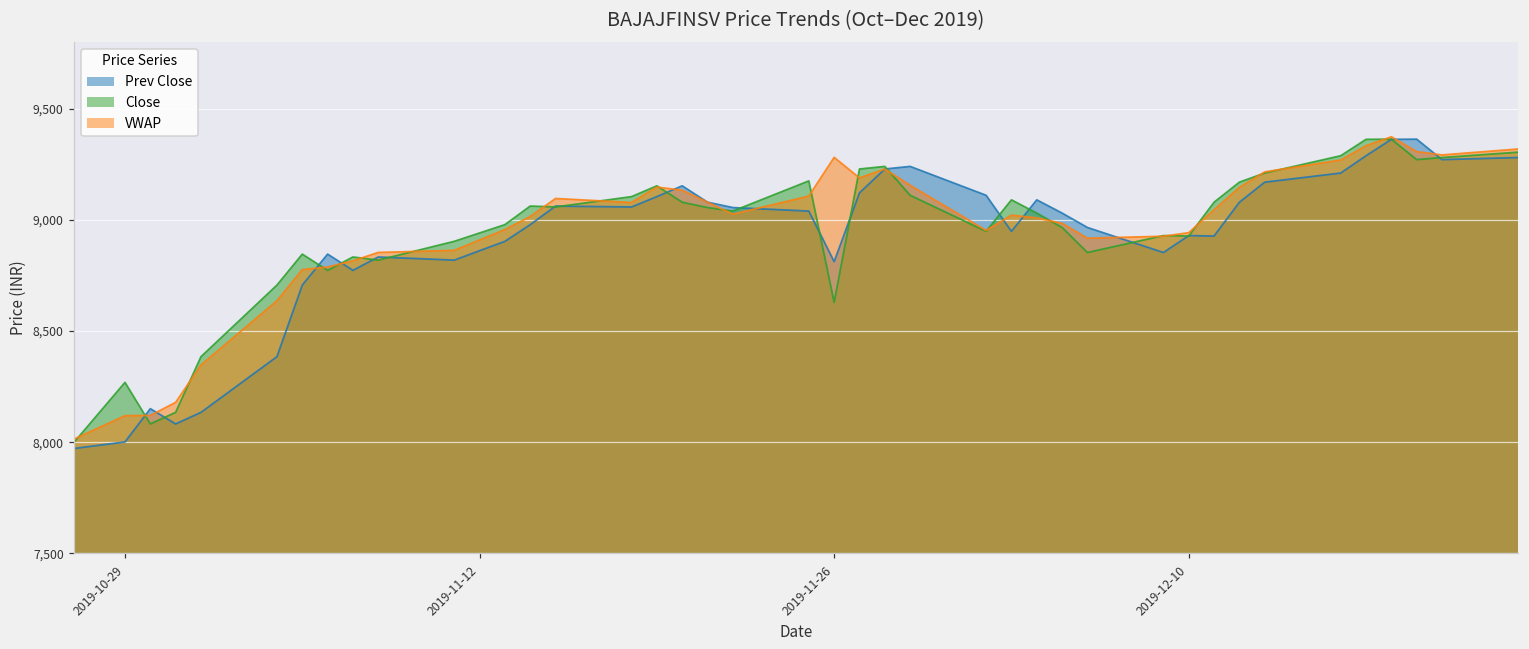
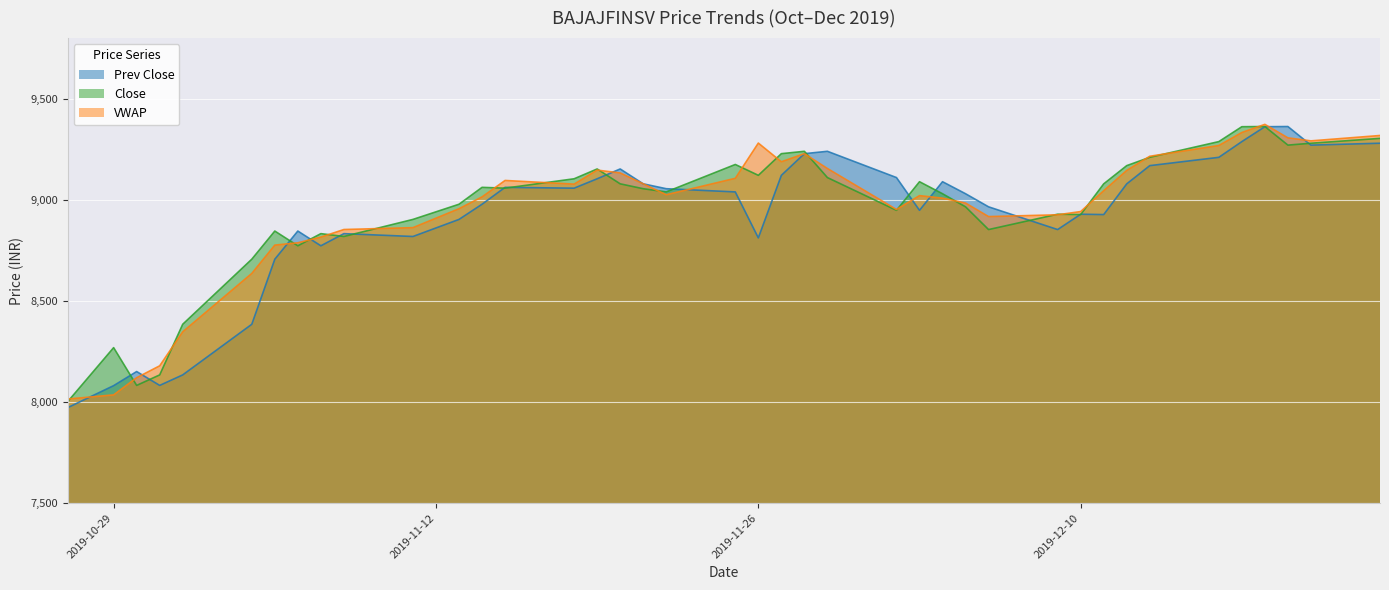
  {
    "Prev Close": {
-     "2019-10-29": "8,000",
+     "2019-10-29": "8,080",
      "2019-11-26": "8,810"
    },
    "Close": {
      "2019-10-29": "8,270",
-     "2019-11-26": "8,630"
+     "2019-11-26": "9,120"
    },
    "VWAP": {
-     "2019-10-29": "8,120",
+     "2019-10-29": "8,040",
      "2019-11-26": "9,280",
      "2019-12-10": "8,940"
    }
  }
